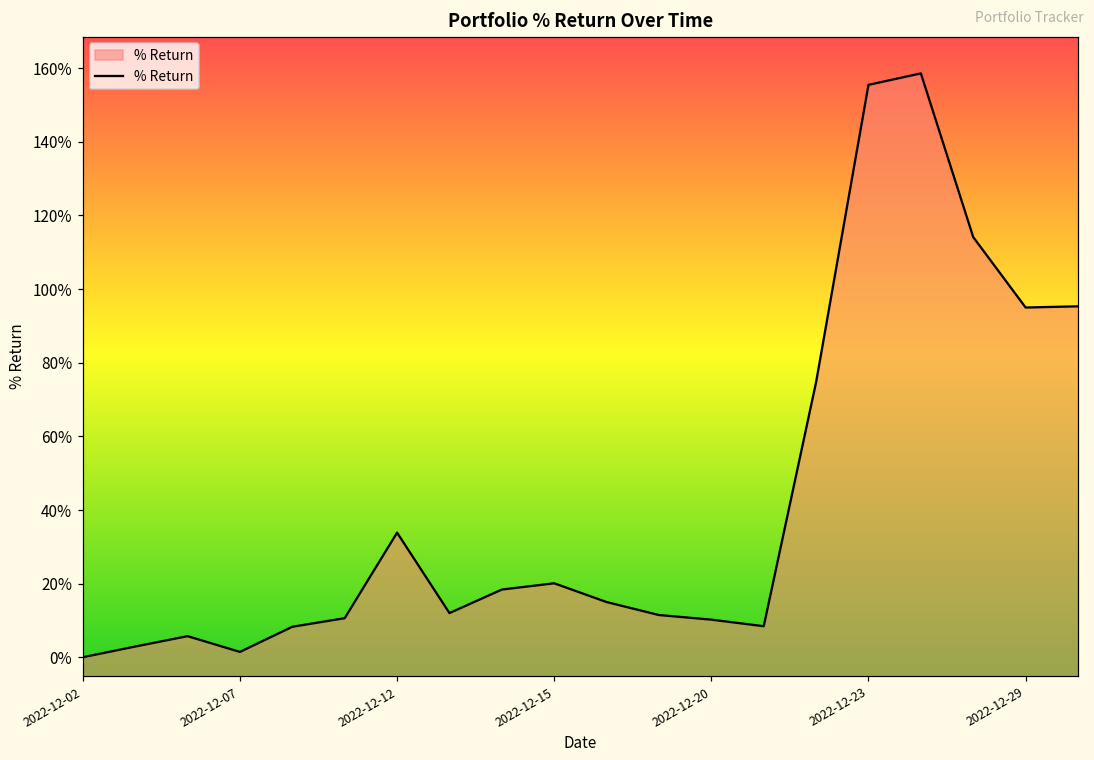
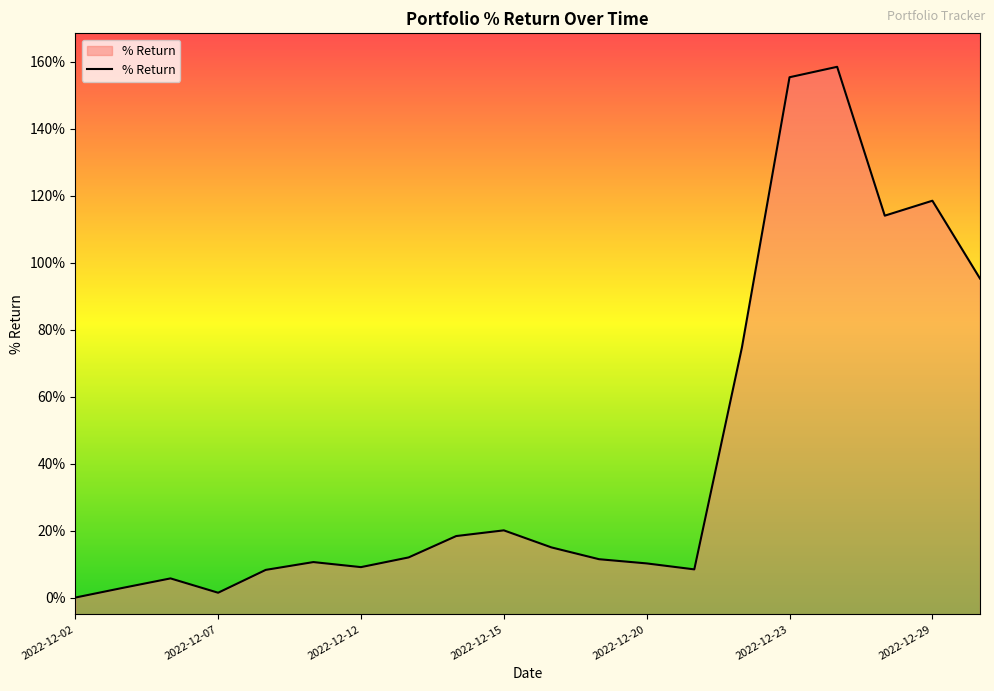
  {
    "2022-12-02": "0%",
    "2022-12-07": "1%",
-   "2022-12-12": "34%",
+   "2022-12-12": "9%",
    "2022-12-15": "20%",
    "2022-12-20": "10%",
    "2022-12-23": "155%",
-   "2022-12-29": "95%"
+   "2022-12-29": "119%"
  }
